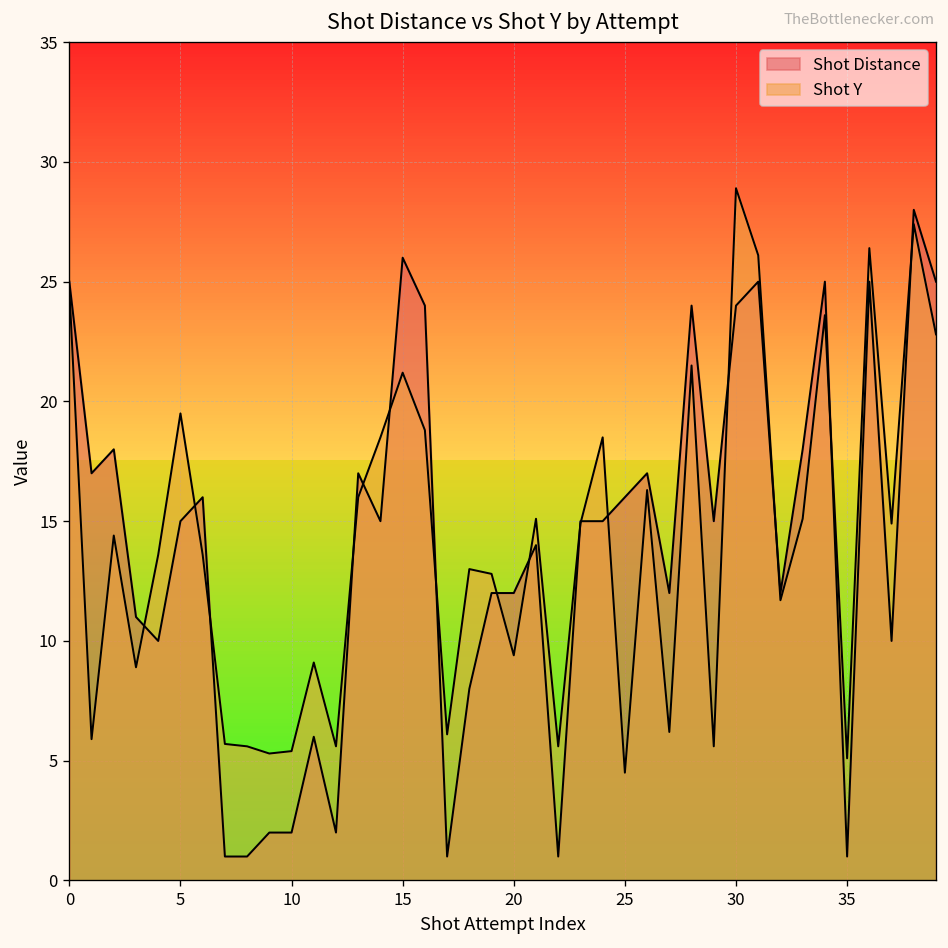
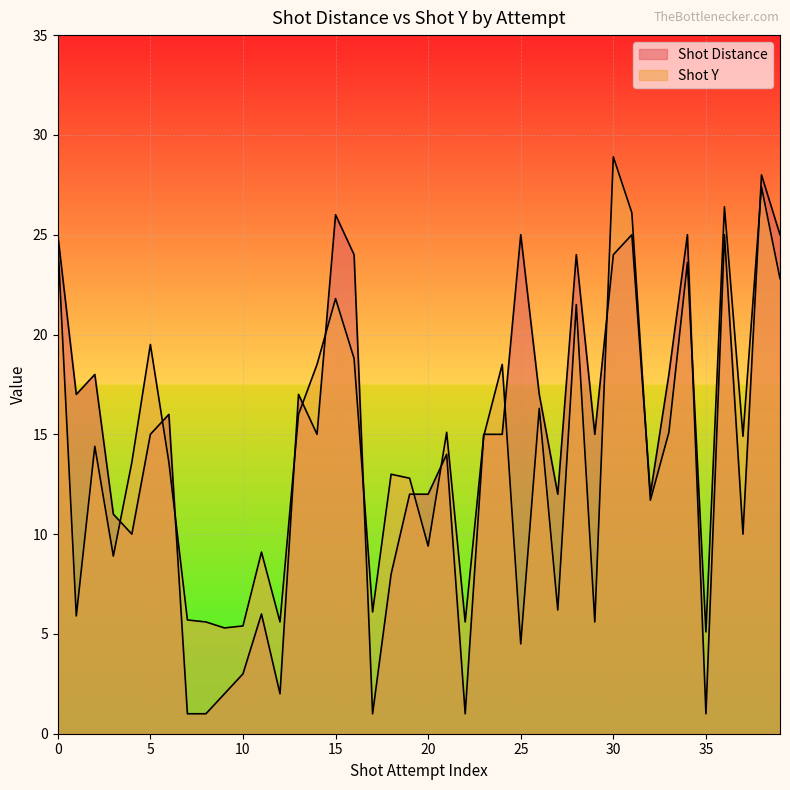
  {
    "Shot Distance": {
      "0": 25,
      "5": 15,
-     "10": 2,
+     "10": 3,
      "15": 26,
      "20": 12,
-     "25": 16,
+     "25": 25,
      "30": 24,
      "35": 1
    },
    "Shot Y": {
      "0": 24.7,
      "5": 19.5,
      "10": 5.4,
-     "15": 21.2,
+     "15": 21.8,
      "20": 9.4,
      "25": 4.5,
      "30": 28.9,
      "35": 5.1
    }
  }
